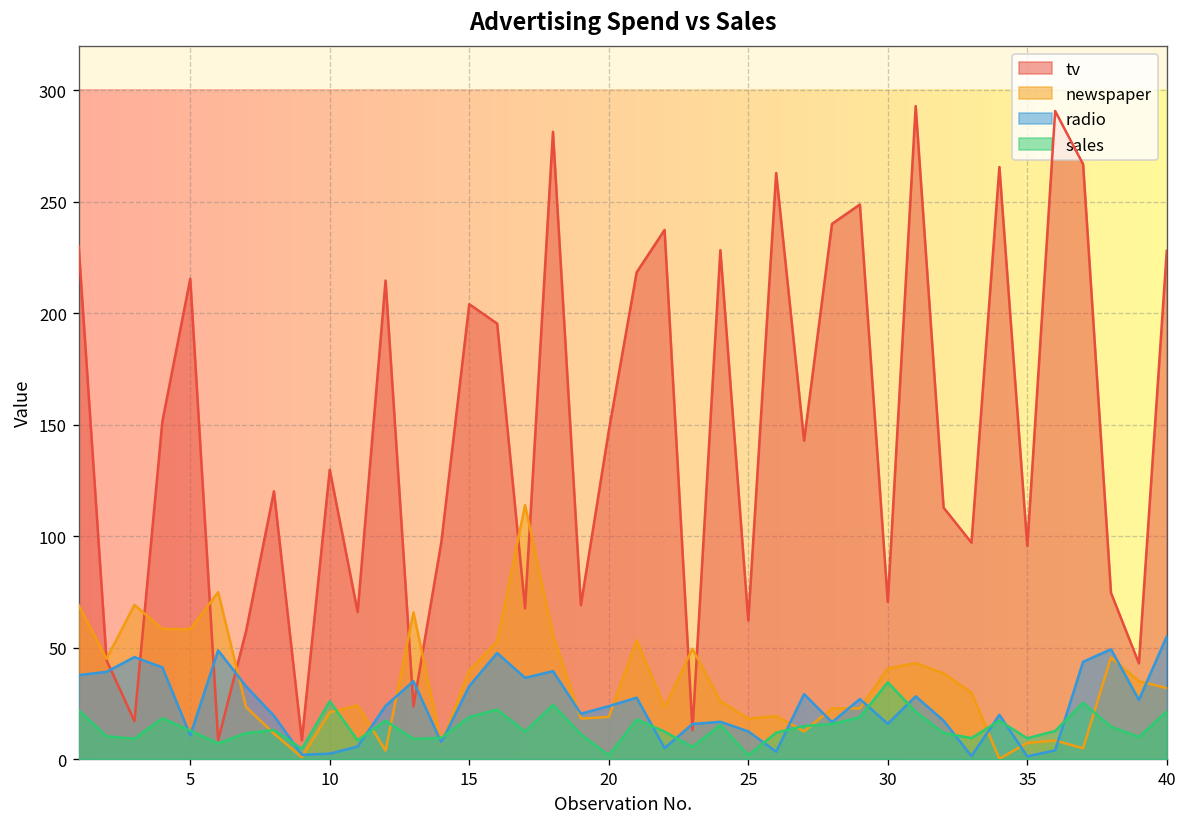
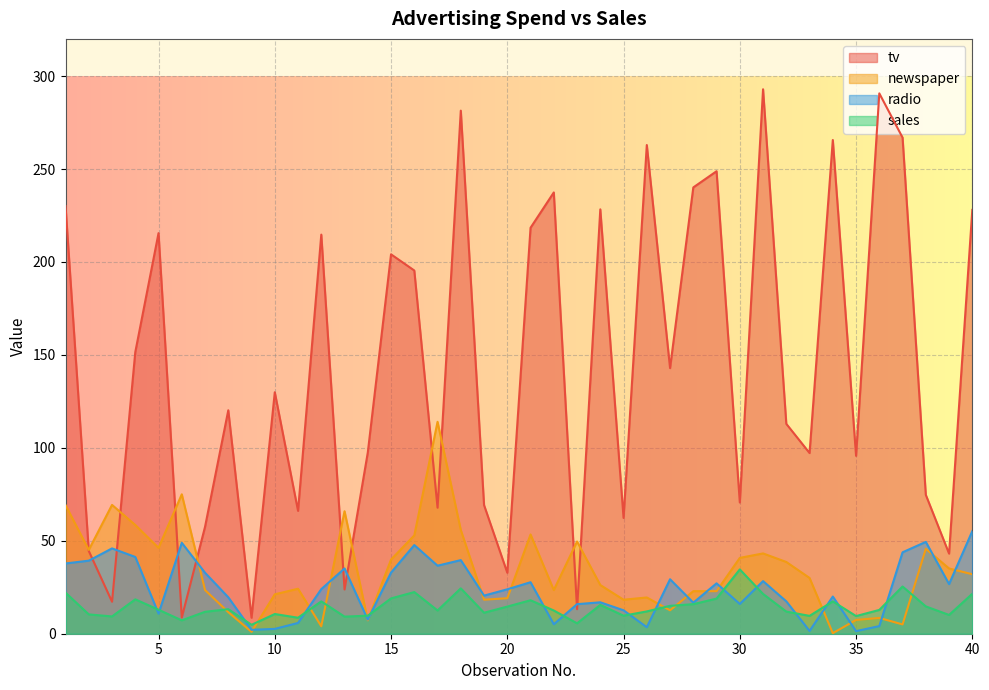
  {
    "tv": {
      "5": 216,
      "10": 130,
      "15": 204,
-     "20": 147,
+     "20": 33,
      "25": 62,
      "30": 71,
      "35": 96,
      "40": 228
    },
    "newspaper": {
-     "5": 58,
+     "5": 46,
      "10": 21,
      "15": 40,
      "20": 19,
      "25": 18,
      "30": 41,
      "35": 7,
      "40": 32
    },
    "radio": {
      "5": 11,
      "10": 3,
      "15": 33,
      "20": 24,
      "25": 13,
      "30": 16,
      "35": 1,
      "40": 55
    },
    "sales": {
      "5": 13,
-     "10": 26,
+     "10": 11,
      "15": 19,
-     "20": 2,
-     "25": 2,
+     "20": 15,
+     "25": 10,
      "30": 35,
      "35": 10,
      "40": 22
    }
  }
